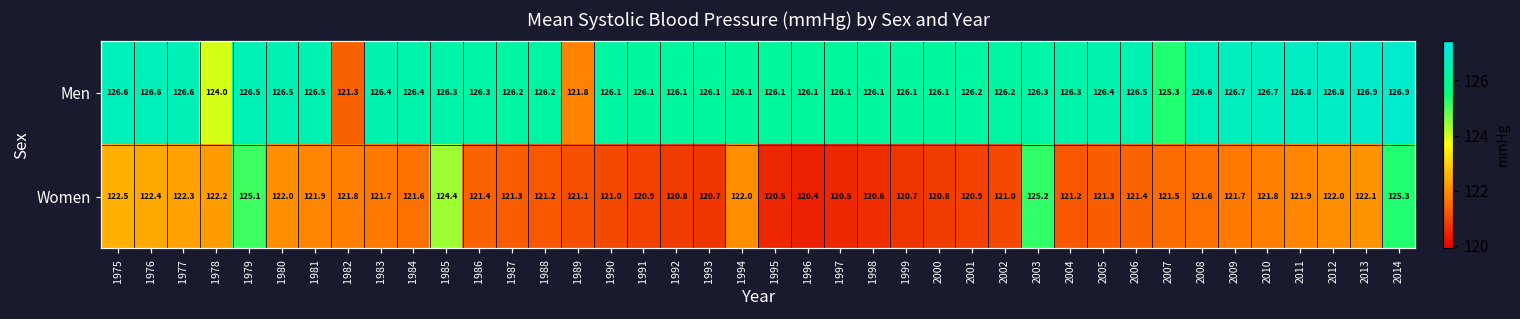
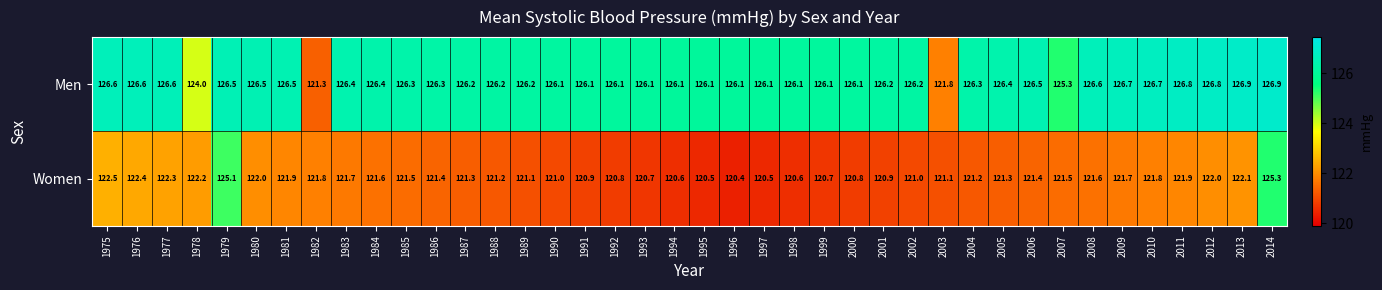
  {
    "Men": {
      "1975": 126.6,
      "1976": 126.6,
      "1977": 126.6,
      "1978": 124.0,
      "1979": 126.5,
      "1980": 126.5,
      "1981": 126.5,
      "1982": 121.3,
      "1983": 126.4,
      "1984": 126.4,
      "1985": 126.3,
      "1986": 126.3,
      "1987": 126.2,
      "1988": 126.2,
-     "1989": 121.8,
+     "1989": 126.2,
      "1990": 126.1,
      "1991": 126.1,
      "1992": 126.1,
      "1993": 126.1,
      "1994": 126.1,
      "1995": 126.1,
      "1996": 126.1,
      "1997": 126.1,
      "1998": 126.1,
      "1999": 126.1,
      "2000": 126.1,
      "2001": 126.2,
      "2002": 126.2,
-     "2003": 126.3,
+     "2003": 121.8,
      "2004": 126.3,
      "2005": 126.4,
      "2006": 126.5,
      "2007": 125.3,
      "2008": 126.6,
      "2009": 126.7,
      "2010": 126.7,
      "2011": 126.8,
      "2012": 126.8,
      "2013": 126.9,
      "2014": 126.9
    },
    "Women": {
      "1975": 122.5,
      "1976": 122.4,
      "1977": 122.3,
      "1978": 122.2,
      "1979": 125.1,
      "1980": 122.0,
      "1981": 121.9,
      "1982": 121.8,
      "1983": 121.7,
      "1984": 121.6,
-     "1985": 124.4,
+     "1985": 121.5,
      "1986": 121.4,
      "1987": 121.3,
      "1988": 121.2,
      "1989": 121.1,
      "1990": 121.0,
      "1991": 120.9,
      "1992": 120.8,
      "1993": 120.7,
-     "1994": 122.0,
+     "1994": 120.6,
      "1995": 120.5,
      "1996": 120.4,
      "1997": 120.5,
      "1998": 120.6,
      "1999": 120.7,
      "2000": 120.8,
      "2001": 120.9,
      "2002": 121.0,
-     "2003": 125.2,
+     "2003": 121.1,
      "2004": 121.2,
      "2005": 121.3,
      "2006": 121.4,
      "2007": 121.5,
      "2008": 121.6,
      "2009": 121.7,
      "2010": 121.8,
      "2011": 121.9,
      "2012": 122.0,
      "2013": 122.1,
      "2014": 125.3
    }
  }
